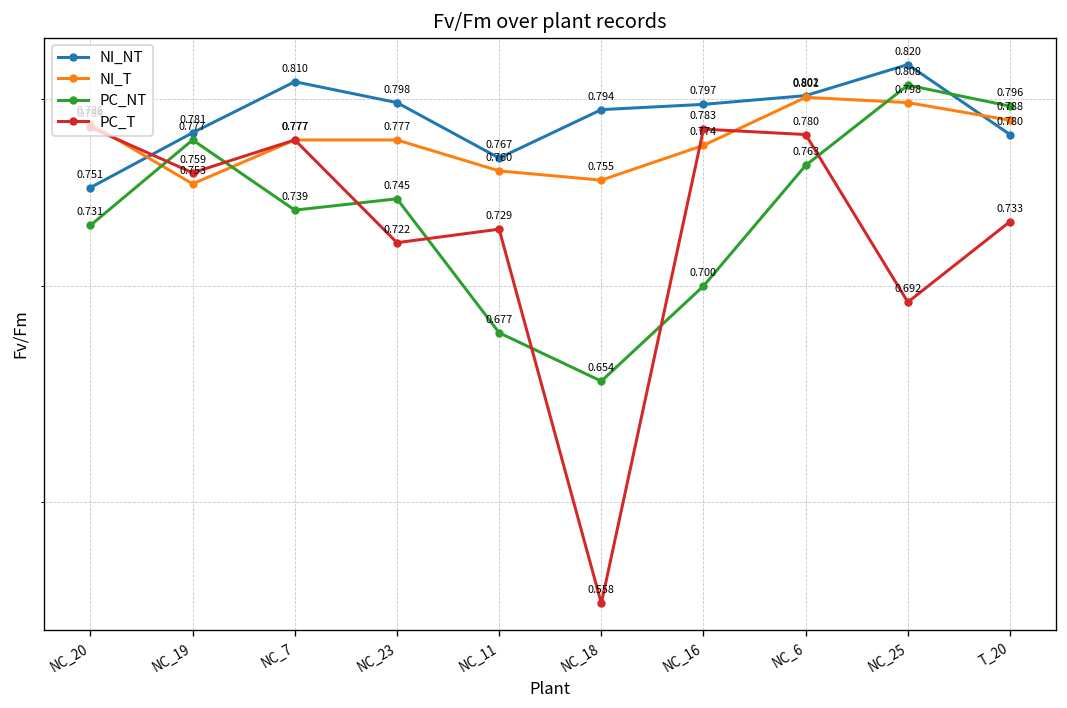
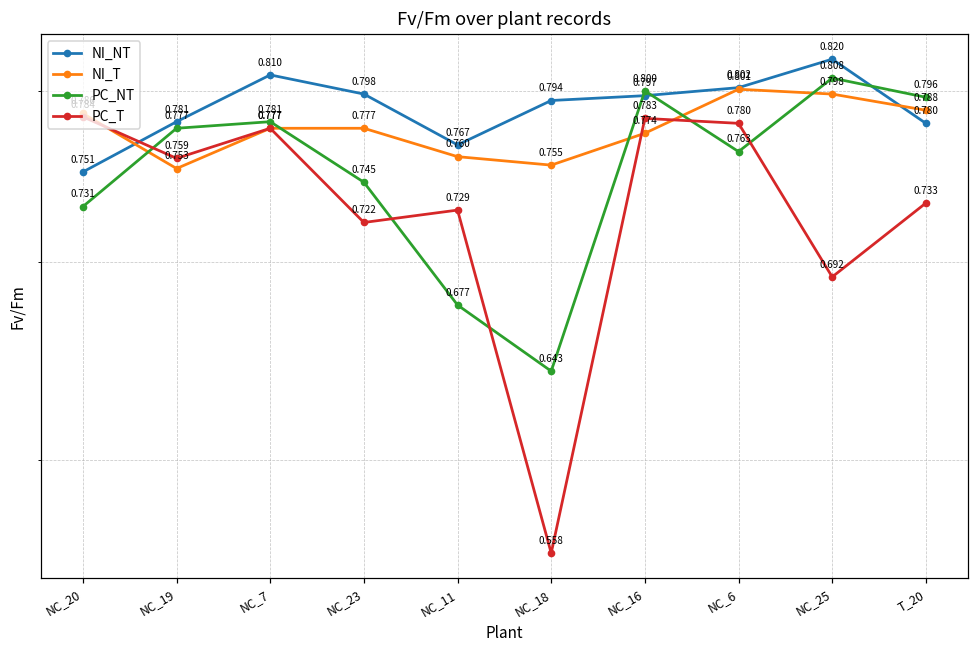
  {
    "NI_NT": {
      "NC_20": 0.751,
      "NC_7": 0.810,
      "NC_23": 0.798,
      "NC_11": 0.767,
      "NC_18": 0.794,
      "NC_25": 0.820
    },
    "NI_T": {
      "NC_23": 0.777,
      "NC_18": 0.755
    },
    "PC_NT": {
      "NC_20": 0.731,
-     "NC_7": 0.739,
+     "NC_7": 0.781,
      "NC_23": 0.745,
      "NC_11": 0.677,
-     "NC_18": 0.654,
-     "NC_16": 0.700,
+     "NC_18": 0.643,
+     "NC_16": 0.800,
      "NC_6": 0.763,
      "T_20": 0.796
    },
    "PC_T": {
      "NC_19": 0.759,
      "NC_23": 0.722,
      "NC_11": 0.729,
      "NC_18": 0.558,
      "NC_16": 0.783,
      "NC_6": 0.780,
      "NC_25": 0.692,
      "T_20": 0.733
    }
  }
